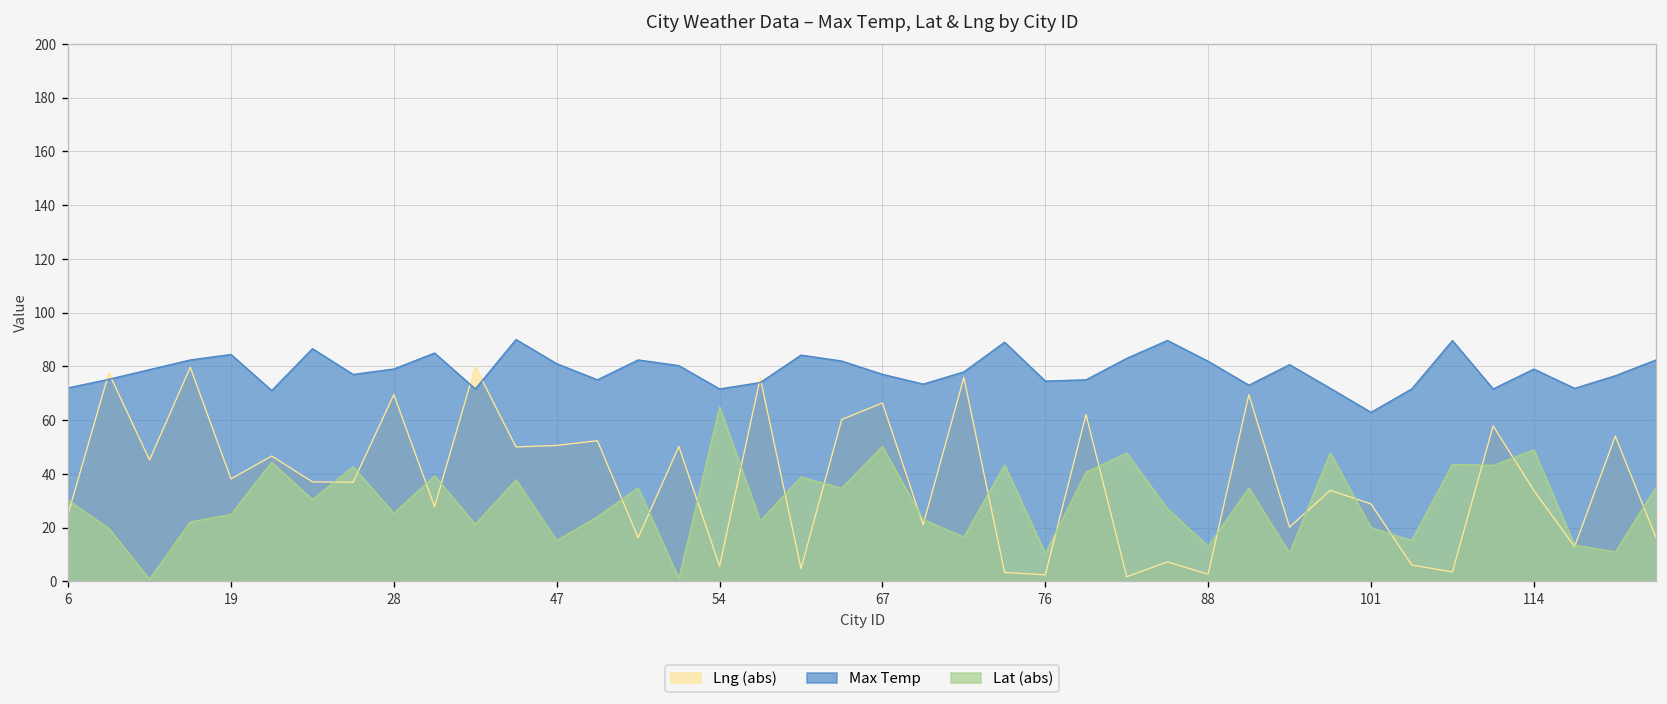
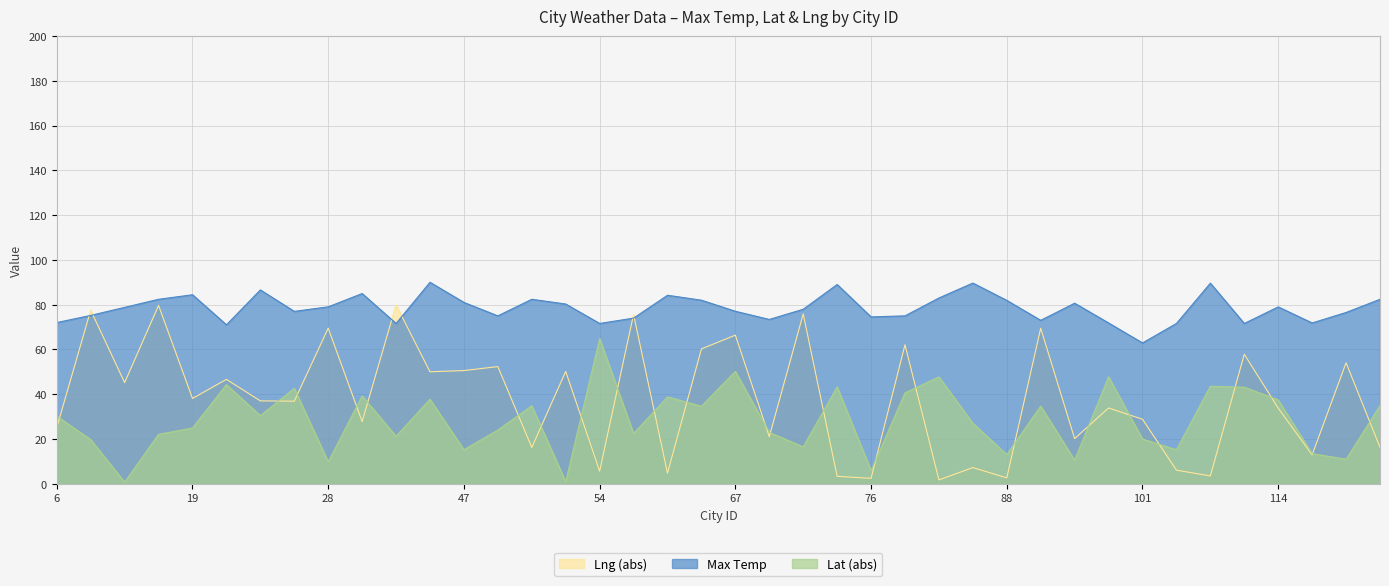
  {
    "Lng (abs)": {
      "28": 70,
      "47": 51,
      "54": 6,
      "67": 66,
      "76": 2,
      "88": 3,
      "101": 29,
      "114": 34
    },
    "Max Temp": {
      "28": 79,
      "47": 81,
      "54": 72,
      "67": 77,
      "76": 75,
      "88": 82,
      "101": 63,
      "114": 79
    },
    "Lat (abs)": {
-     "28": 25,
+     "28": 10,
      "47": 15,
      "54": 65,
      "67": 50,
-     "76": 10,
+     "76": 6,
      "88": 13,
      "101": 20,
-     "114": 49
+     "114": 37
    }
  }
